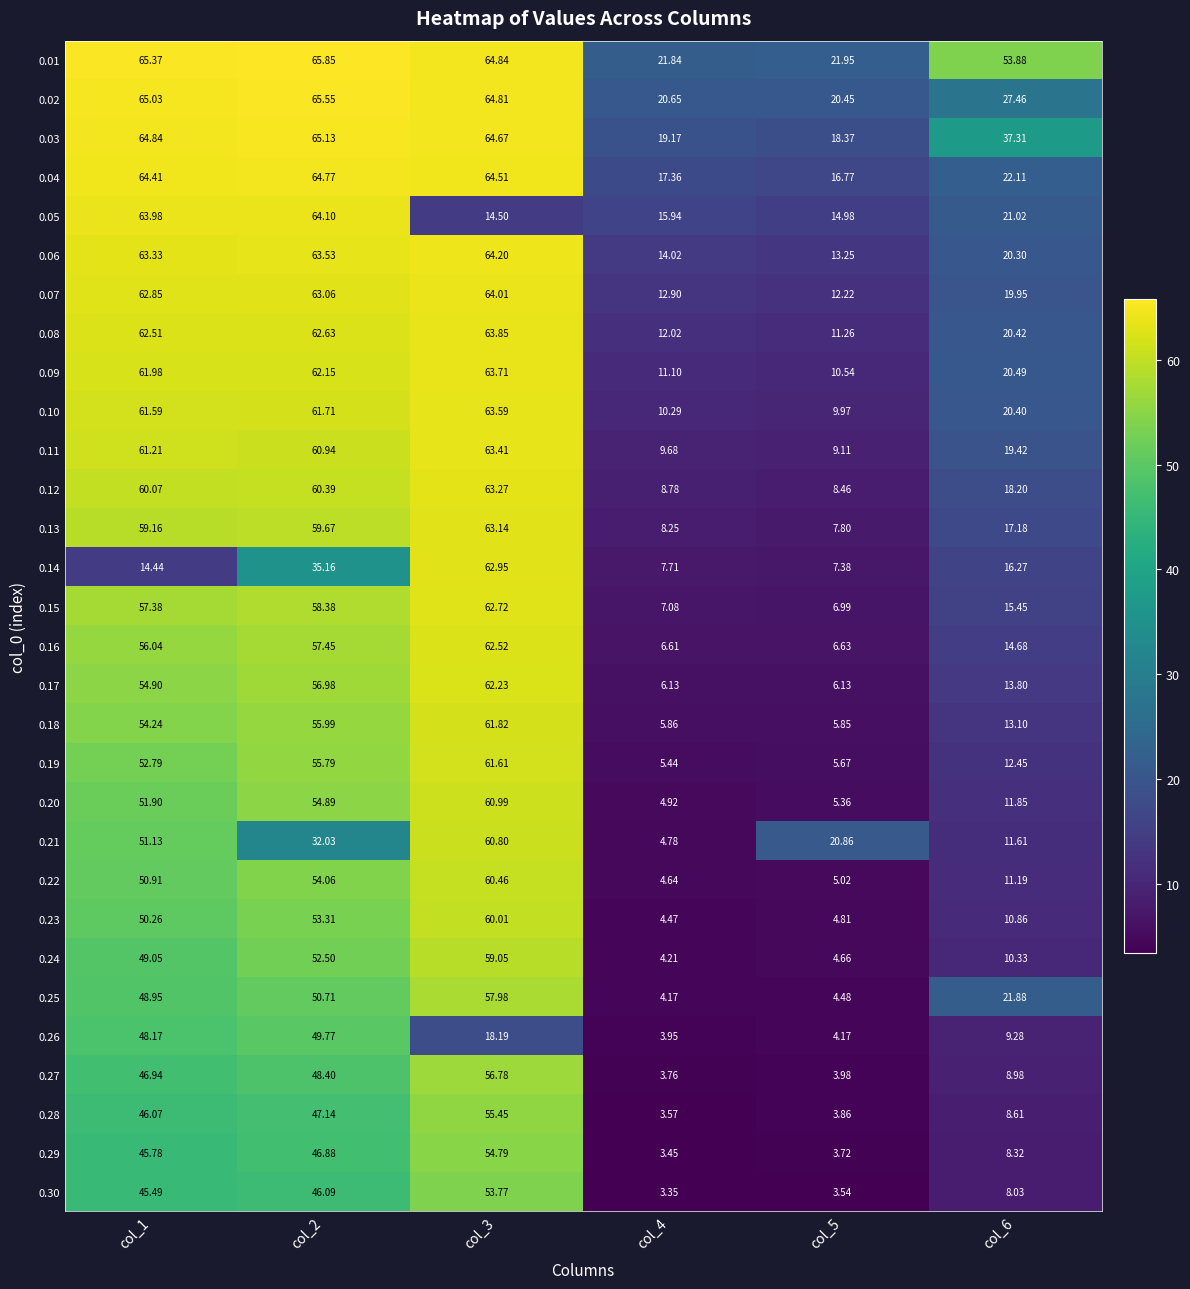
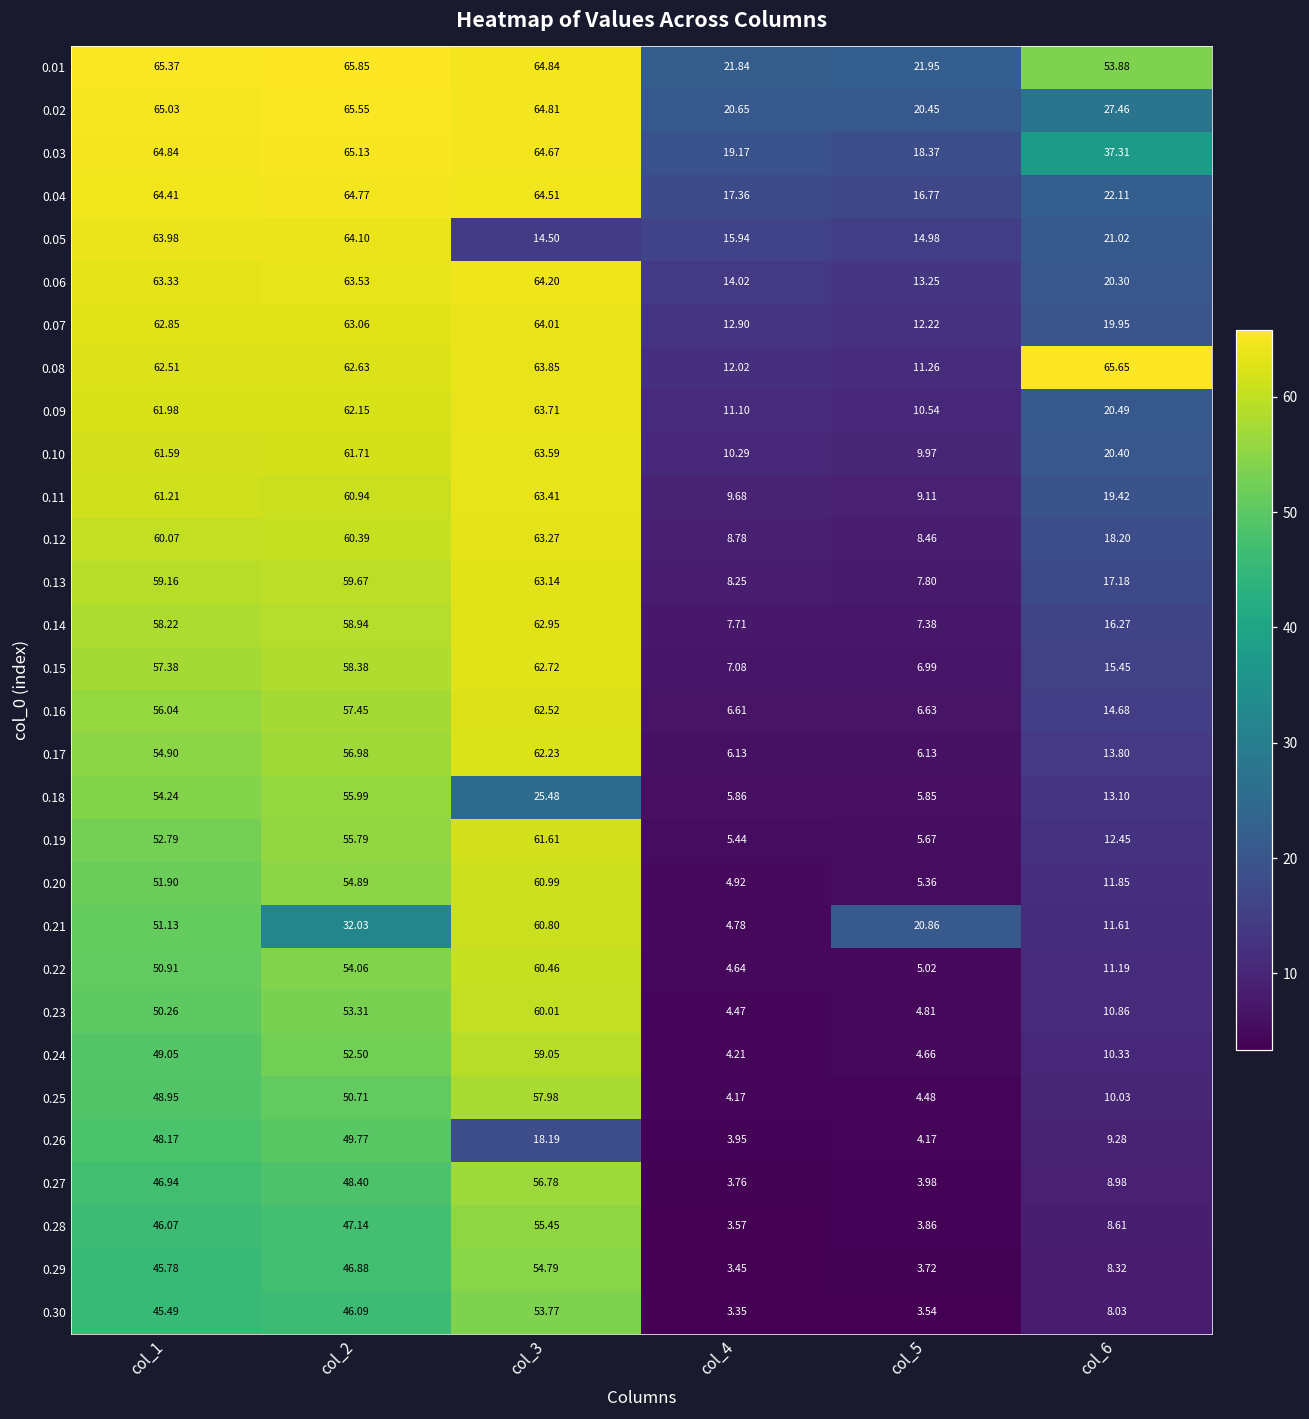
  {
    "0.01": {
      "col_1": 65.37,
      "col_2": 65.85,
      "col_3": 64.84,
      "col_4": 21.84,
      "col_5": 21.95,
      "col_6": 53.88
    },
    "0.02": {
      "col_1": 65.03,
      "col_2": 65.55,
      "col_3": 64.81,
      "col_4": 20.65,
      "col_5": 20.45,
      "col_6": 27.46
    },
    "0.03": {
      "col_1": 64.84,
      "col_2": 65.13,
      "col_3": 64.67,
      "col_4": 19.17,
      "col_5": 18.37,
      "col_6": 37.31
    },
    "0.04": {
      "col_1": 64.41,
      "col_2": 64.77,
      "col_3": 64.51,
      "col_4": 17.36,
      "col_5": 16.77,
      "col_6": 22.11
    },
    "0.05": {
      "col_1": 63.98,
      "col_2": 64.10,
      "col_3": 14.50,
      "col_4": 15.94,
      "col_5": 14.98,
      "col_6": 21.02
    },
    "0.06": {
      "col_1": 63.33,
      "col_2": 63.53,
      "col_3": 64.20,
      "col_4": 14.02,
      "col_5": 13.25,
      "col_6": 20.30
    },
    "0.07": {
      "col_1": 62.85,
      "col_2": 63.06,
      "col_3": 64.01,
      "col_4": 12.90,
      "col_5": 12.22,
      "col_6": 19.95
    },
    "0.08": {
      "col_1": 62.51,
      "col_2": 62.63,
      "col_3": 63.85,
      "col_4": 12.02,
      "col_5": 11.26,
-     "col_6": 20.42
+     "col_6": 65.65
    },
    "0.09": {
      "col_1": 61.98,
      "col_2": 62.15,
      "col_3": 63.71,
      "col_4": 11.10,
      "col_5": 10.54,
      "col_6": 20.49
    },
    "0.10": {
      "col_1": 61.59,
      "col_2": 61.71,
      "col_3": 63.59,
      "col_4": 10.29,
      "col_5": 9.97,
      "col_6": 20.40
    },
    "0.11": {
      "col_1": 61.21,
      "col_2": 60.94,
      "col_3": 63.41,
      "col_4": 9.68,
      "col_5": 9.11,
      "col_6": 19.42
    },
    "0.12": {
      "col_1": 60.07,
      "col_2": 60.39,
      "col_3": 63.27,
      "col_4": 8.78,
      "col_5": 8.46,
      "col_6": 18.20
    },
    "0.13": {
      "col_1": 59.16,
      "col_2": 59.67,
      "col_3": 63.14,
      "col_4": 8.25,
      "col_5": 7.80,
      "col_6": 17.18
    },
    "0.14": {
-     "col_1": 14.44,
-     "col_2": 35.16,
+     "col_1": 58.22,
+     "col_2": 58.94,
      "col_3": 62.95,
      "col_4": 7.71,
      "col_5": 7.38,
      "col_6": 16.27
    },
    "0.15": {
      "col_1": 57.38,
      "col_2": 58.38,
      "col_3": 62.72,
      "col_4": 7.08,
      "col_5": 6.99,
      "col_6": 15.45
    },
    "0.16": {
      "col_1": 56.04,
      "col_2": 57.45,
      "col_3": 62.52,
      "col_4": 6.61,
      "col_5": 6.63,
      "col_6": 14.68
    },
    "0.17": {
      "col_1": 54.90,
      "col_2": 56.98,
      "col_3": 62.23,
      "col_4": 6.13,
      "col_5": 6.13,
      "col_6": 13.80
    },
    "0.18": {
      "col_1": 54.24,
      "col_2": 55.99,
-     "col_3": 61.82,
+     "col_3": 25.48,
      "col_4": 5.86,
      "col_5": 5.85,
      "col_6": 13.10
    },
    "0.19": {
      "col_1": 52.79,
      "col_2": 55.79,
      "col_3": 61.61,
      "col_4": 5.44,
      "col_5": 5.67,
      "col_6": 12.45
    },
    "0.20": {
      "col_1": 51.90,
      "col_2": 54.89,
      "col_3": 60.99,
      "col_4": 4.92,
      "col_5": 5.36,
      "col_6": 11.85
    },
    "0.21": {
      "col_1": 51.13,
      "col_2": 32.03,
      "col_3": 60.80,
      "col_4": 4.78,
      "col_5": 20.86,
      "col_6": 11.61
    },
    "0.22": {
      "col_1": 50.91,
      "col_2": 54.06,
      "col_3": 60.46,
      "col_4": 4.64,
      "col_5": 5.02,
      "col_6": 11.19
    },
    "0.23": {
      "col_1": 50.26,
      "col_2": 53.31,
      "col_3": 60.01,
      "col_4": 4.47,
      "col_5": 4.81,
      "col_6": 10.86
    },
    "0.24": {
      "col_1": 49.05,
      "col_2": 52.50,
      "col_3": 59.05,
      "col_4": 4.21,
      "col_5": 4.66,
      "col_6": 10.33
    },
    "0.25": {
      "col_1": 48.95,
      "col_2": 50.71,
      "col_3": 57.98,
      "col_4": 4.17,
      "col_5": 4.48,
-     "col_6": 21.88
+     "col_6": 10.03
    },
    "0.26": {
      "col_1": 48.17,
      "col_2": 49.77,
      "col_3": 18.19,
      "col_4": 3.95,
      "col_5": 4.17,
      "col_6": 9.28
    },
    "0.27": {
      "col_1": 46.94,
      "col_2": 48.40,
      "col_3": 56.78,
      "col_4": 3.76,
      "col_5": 3.98,
      "col_6": 8.98
    },
    "0.28": {
      "col_1": 46.07,
      "col_2": 47.14,
      "col_3": 55.45,
      "col_4": 3.57,
      "col_5": 3.86,
      "col_6": 8.61
    },
    "0.29": {
      "col_1": 45.78,
      "col_2": 46.88,
      "col_3": 54.79,
      "col_4": 3.45,
      "col_5": 3.72,
      "col_6": 8.32
    },
    "0.30": {
      "col_1": 45.49,
      "col_2": 46.09,
      "col_3": 53.77,
      "col_4": 3.35,
      "col_5": 3.54,
      "col_6": 8.03
    }
  }
